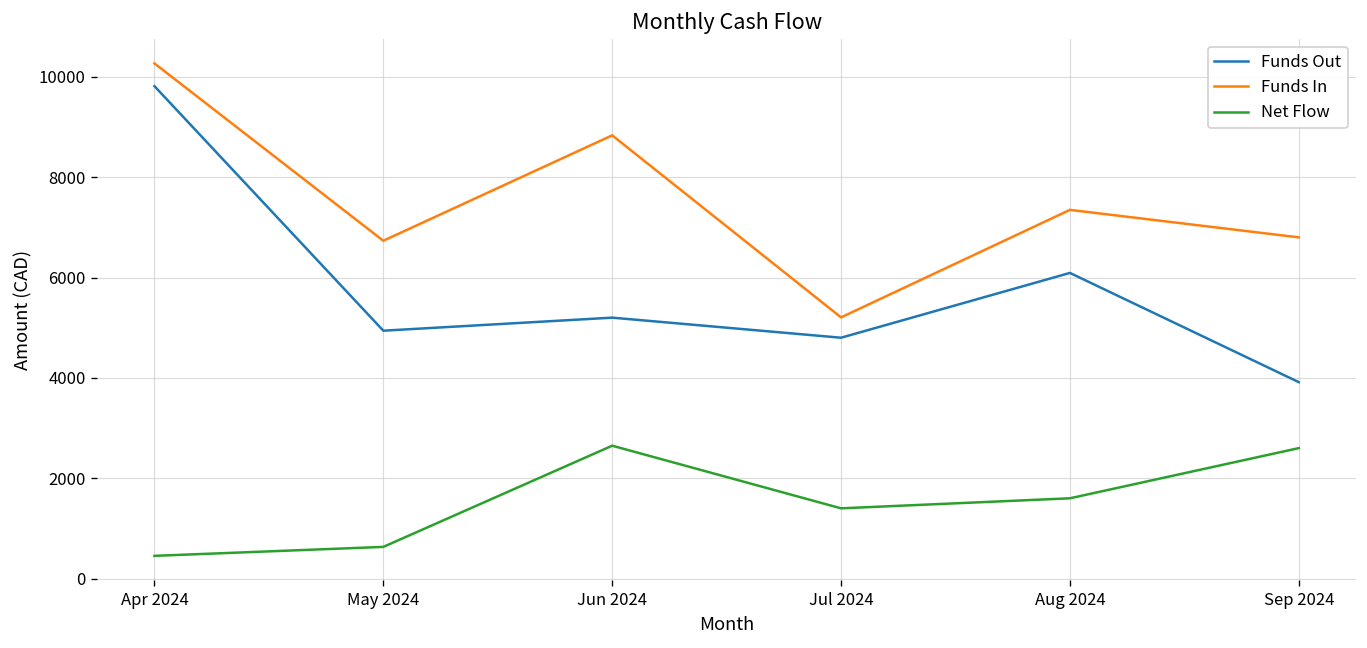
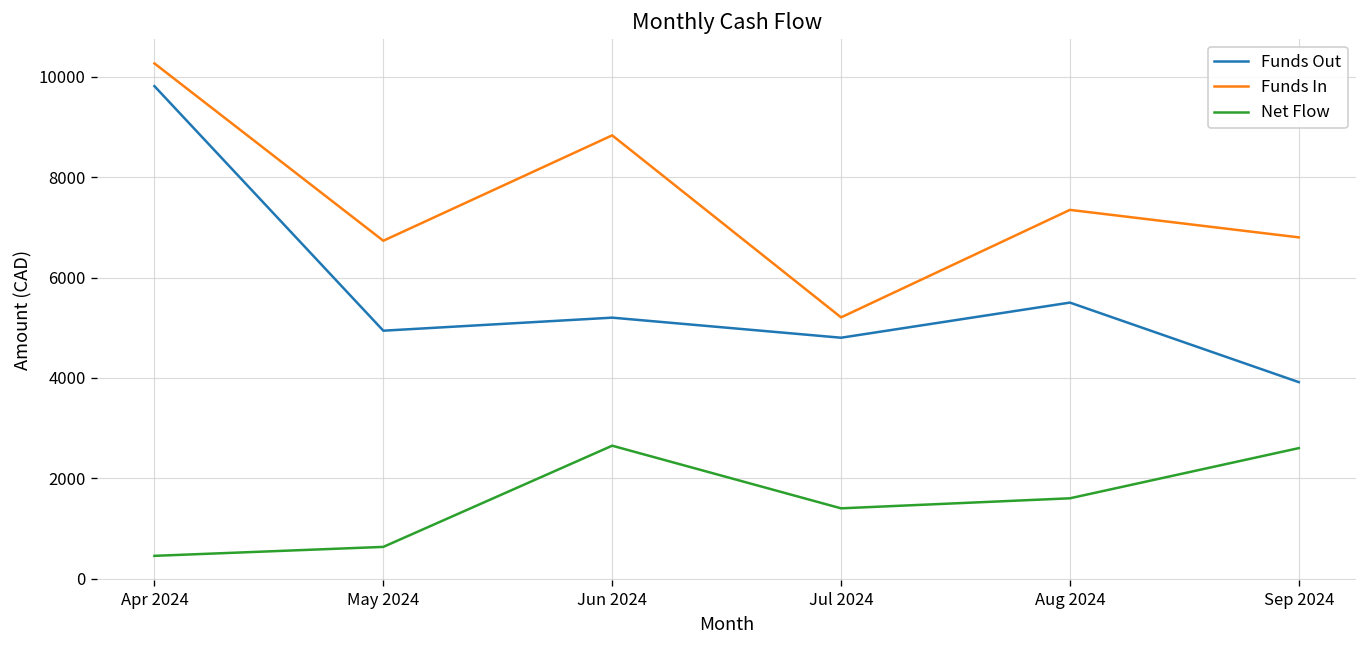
  {
    "Funds Out": {
      "Apr 2024": 9800,
      "May 2024": 4900,
      "Jun 2024": 5200,
      "Jul 2024": 4800,
-     "Aug 2024": 6100,
+     "Aug 2024": 5500,
      "Sep 2024": 3900
    },
    "Funds In": {
      "Apr 2024": 10300,
      "May 2024": 6700,
      "Jun 2024": 8800,
      "Jul 2024": 5200,
      "Aug 2024": 7300,
      "Sep 2024": 6800
    },
    "Net Flow": {
      "Apr 2024": 500,
      "May 2024": 600,
      "Jun 2024": 2600,
      "Jul 2024": 1400,
      "Aug 2024": 1600,
      "Sep 2024": 2600
    }
  }
